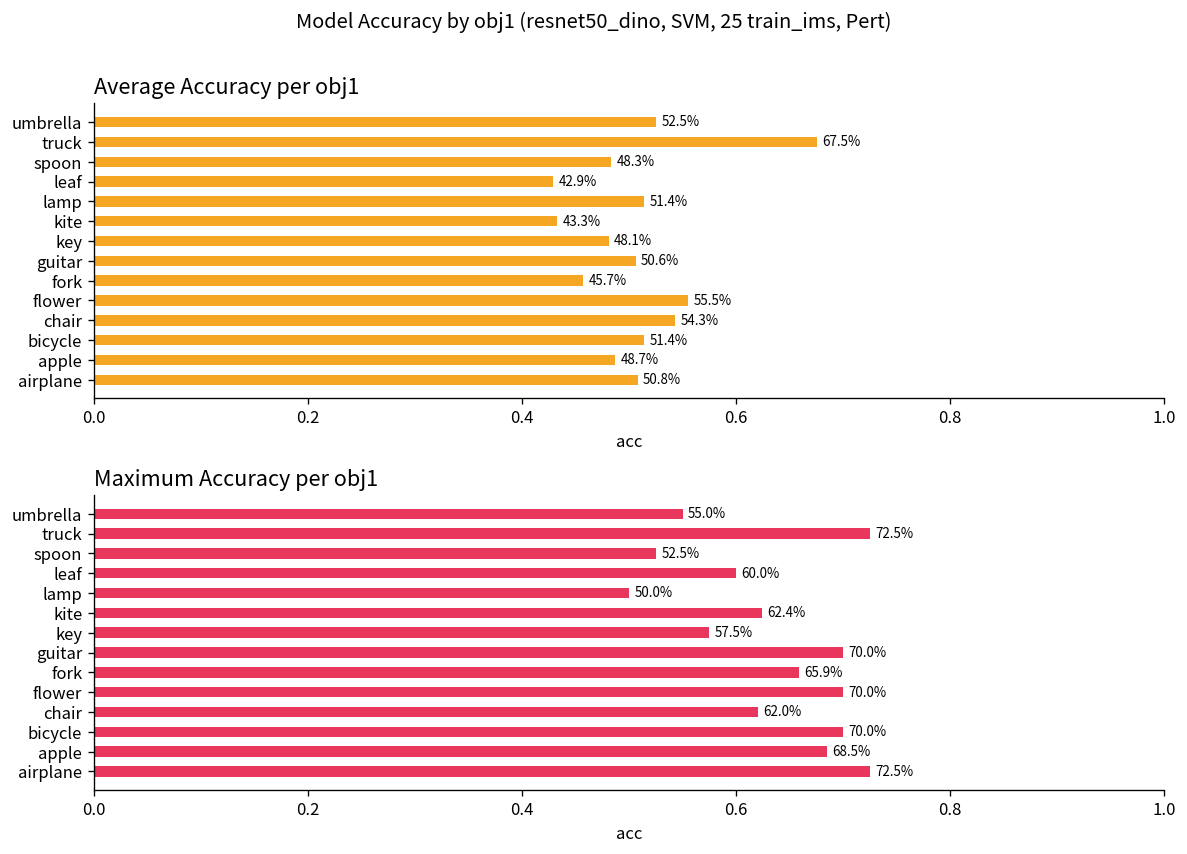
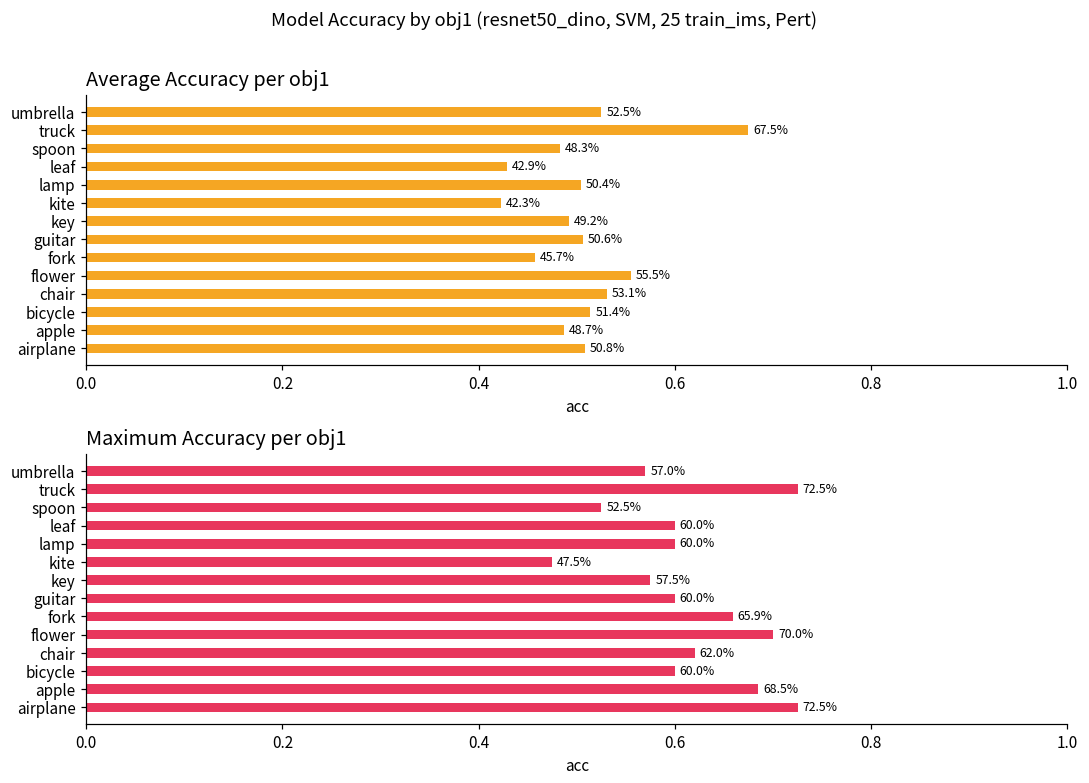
  {
    "Average Accuracy per obj1": {
      "umbrella": "52.5%",
      "truck": "67.5%",
      "spoon": "48.3%",
      "leaf": "42.9%",
-     "lamp": "51.4%",
-     "kite": "43.3%",
-     "key": "48.1%",
+     "lamp": "50.4%",
+     "kite": "42.3%",
+     "key": "49.2%",
      "guitar": "50.6%",
      "fork": "45.7%",
      "flower": "55.5%",
-     "chair": "54.3%",
+     "chair": "53.1%",
      "bicycle": "51.4%",
      "apple": "48.7%",
      "airplane": "50.8%"
    },
    "Maximum Accuracy per obj1": {
-     "umbrella": "55.0%",
+     "umbrella": "57.0%",
      "truck": "72.5%",
      "spoon": "52.5%",
      "leaf": "60.0%",
-     "lamp": "50.0%",
-     "kite": "62.4%",
+     "lamp": "60.0%",
+     "kite": "47.5%",
      "key": "57.5%",
-     "guitar": "70.0%",
+     "guitar": "60.0%",
      "fork": "65.9%",
      "flower": "70.0%",
      "chair": "62.0%",
-     "bicycle": "70.0%",
+     "bicycle": "60.0%",
      "apple": "68.5%",
      "airplane": "72.5%"
    }
  }
